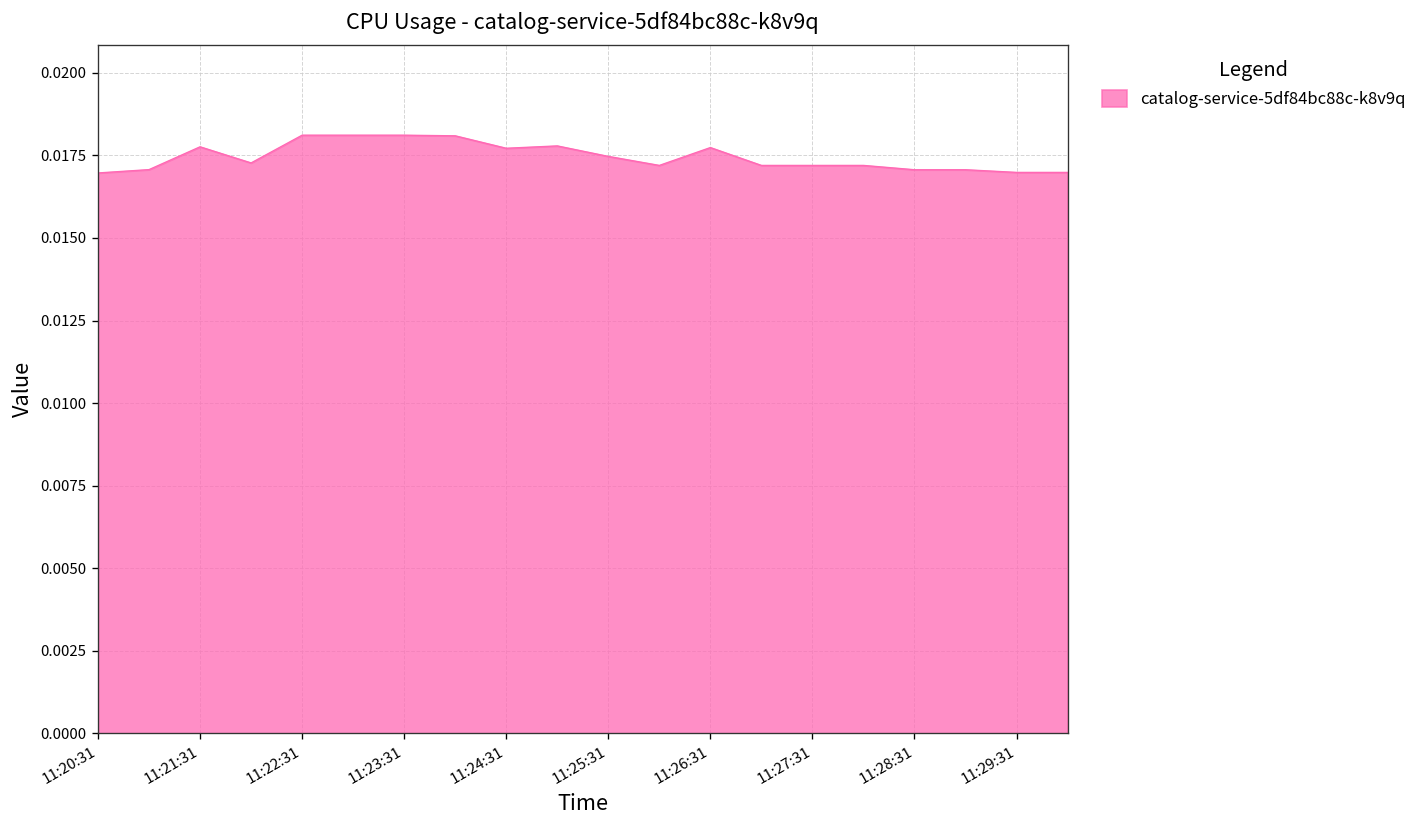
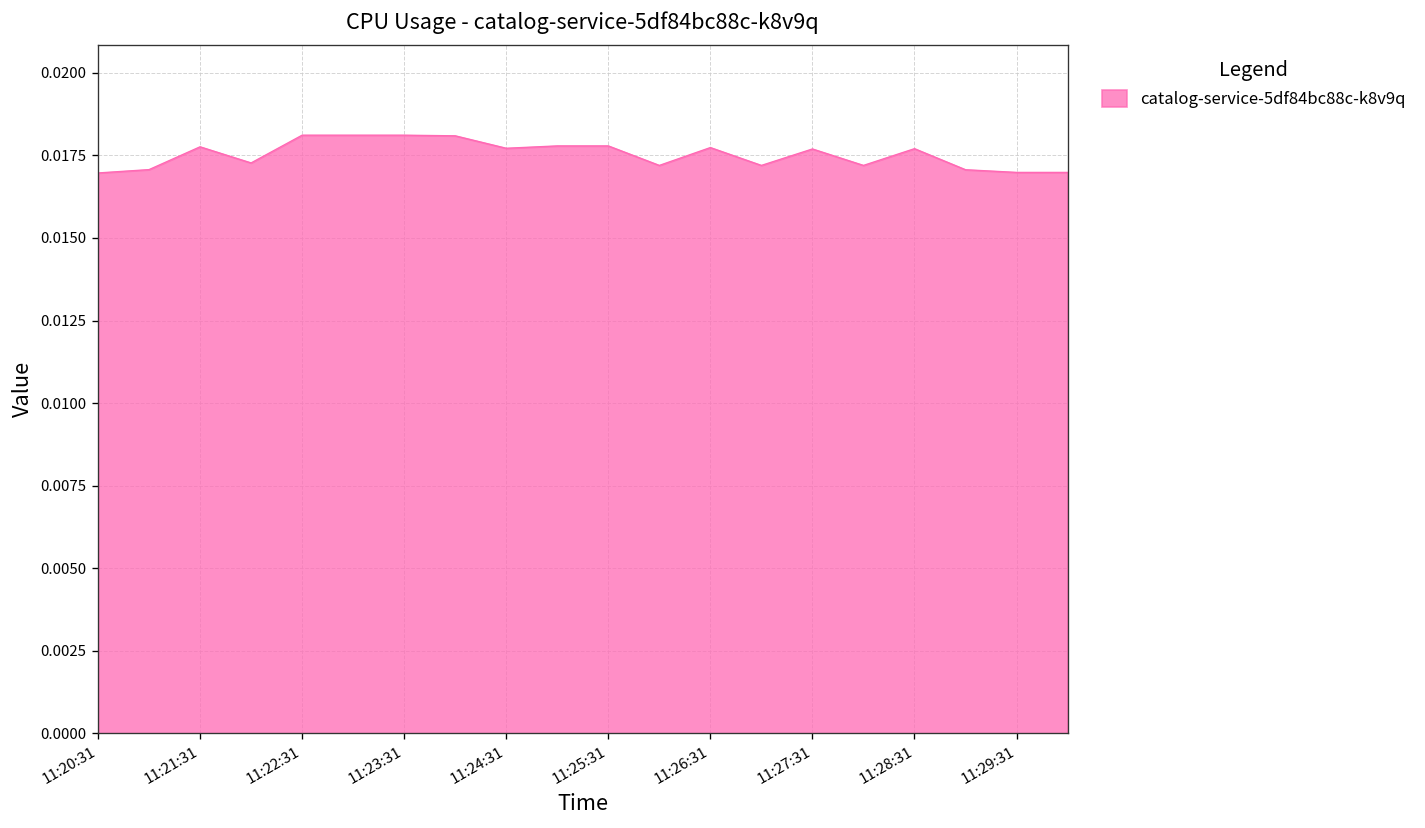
  {
    "11:20:31": 0.0170,
    "11:21:31": 0.0178,
    "11:22:31": 0.0181,
    "11:23:31": 0.0181,
    "11:24:31": 0.0177,
-   "11:25:31": 0.0175,
+   "11:25:31": 0.0178,
    "11:26:31": 0.0177,
-   "11:27:31": 0.0172,
-   "11:28:31": 0.0171,
+   "11:27:31": 0.0177,
+   "11:28:31": 0.0177,
    "11:29:31": 0.0170
  }
